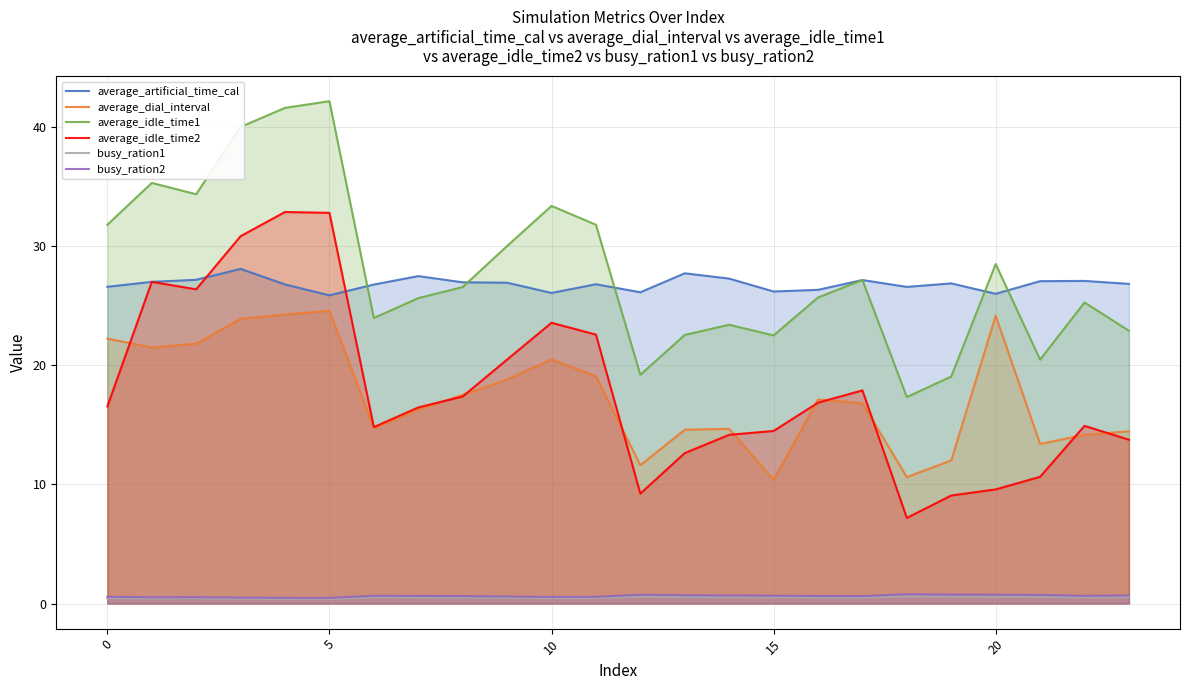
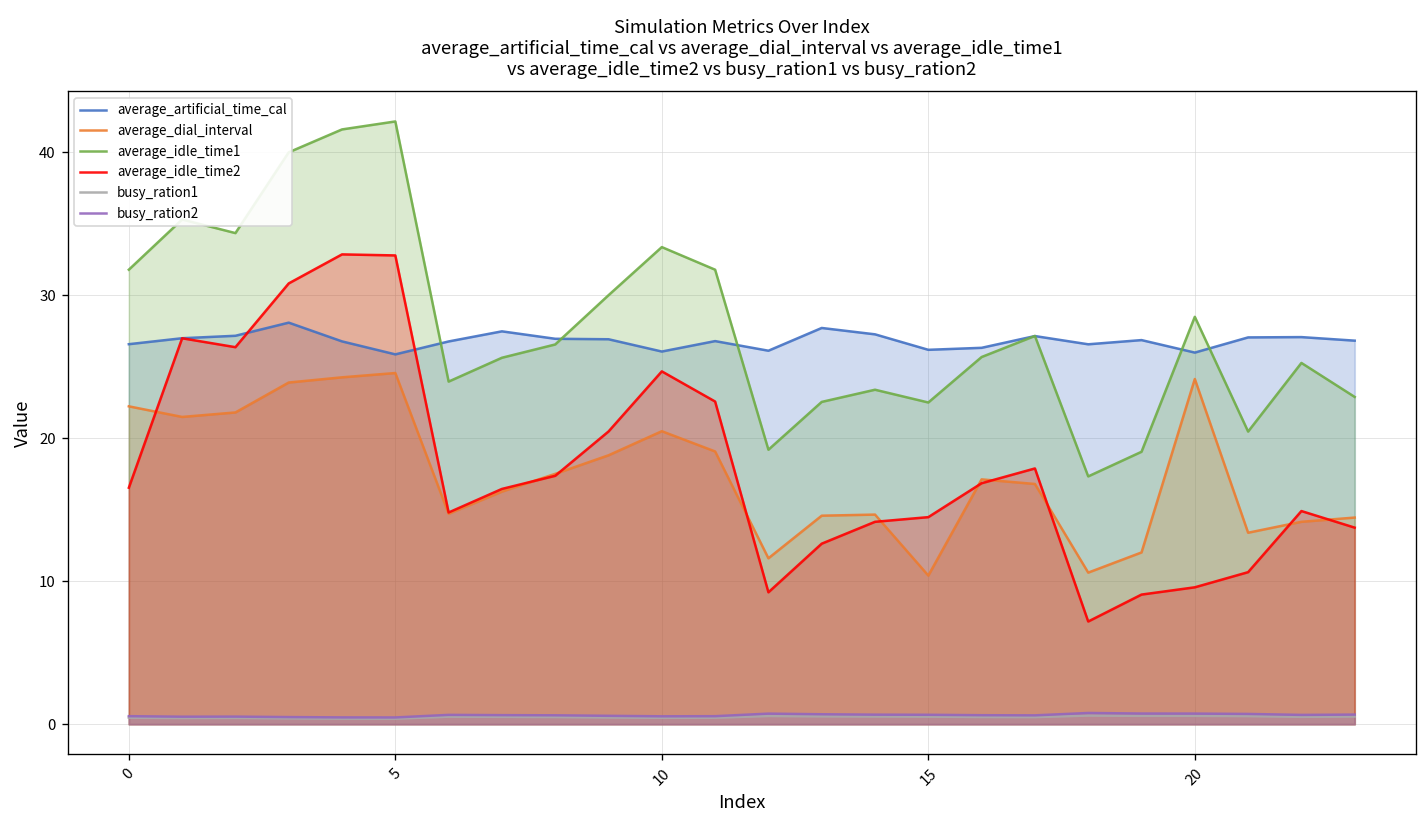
  {
    "average_artificial_time_cal": {
      "0": 26.6,
      "5": 25.9,
      "10": 26.1,
      "15": 26.2,
      "20": 26.0
    },
    "average_dial_interval": {
      "0": 22.2,
      "5": 24.6,
      "10": 20.5,
      "15": 10.4,
      "20": 24.1
    },
    "average_idle_time1": {
      "0": 31.8,
      "5": 42.1,
      "10": 33.4,
      "15": 22.5,
      "20": 28.5
    },
    "average_idle_time2": {
      "0": 16.5,
      "5": 32.8,
-     "10": 23.6,
+     "10": 24.7,
      "15": 14.5,
      "20": 9.6
    }
  }
